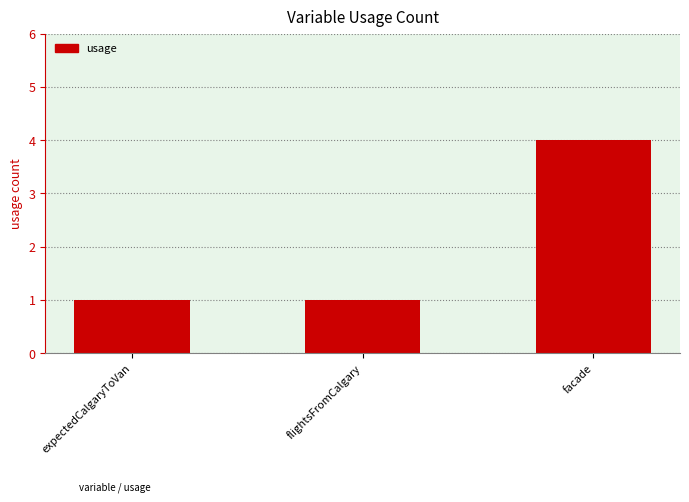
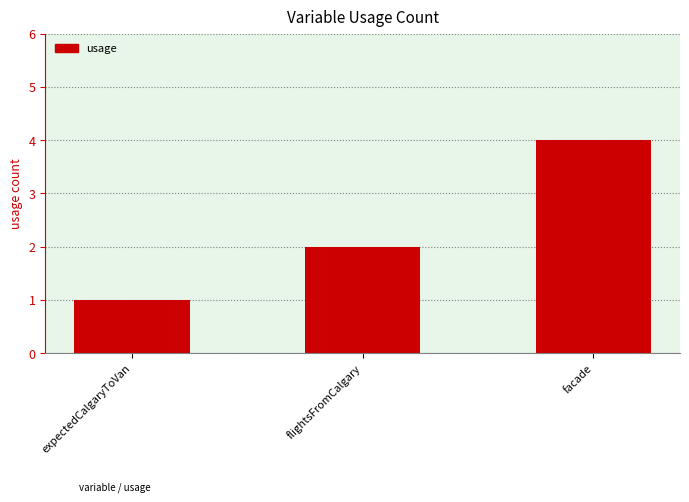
  {
    "expectedCalgaryToVan": 1,
-   "flightsFromCalgary": 1,
+   "flightsFromCalgary": 2,
    "facade": 4
  }
